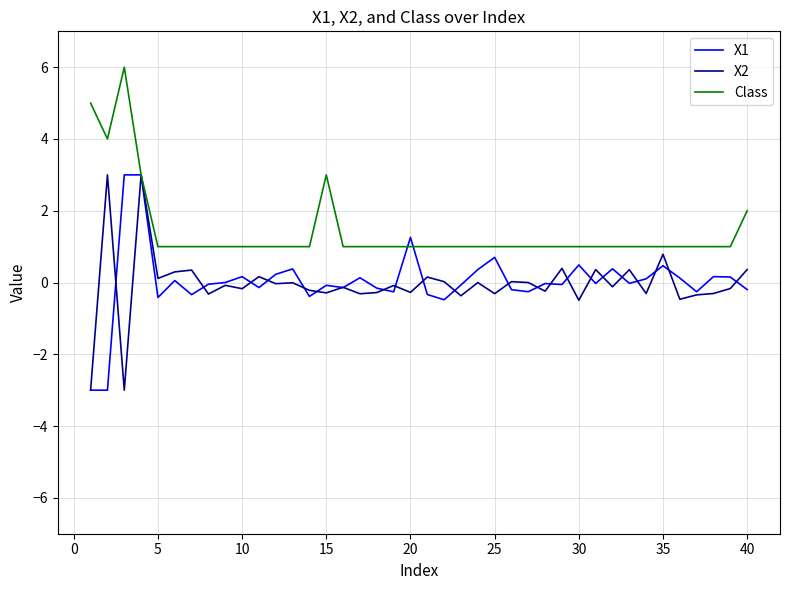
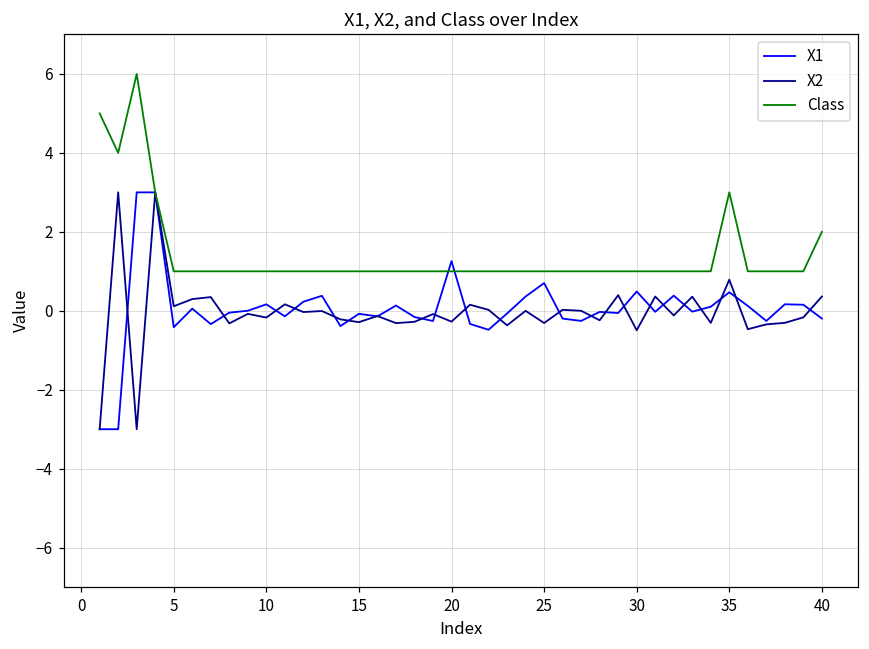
  {
    "X1": {
      "5": -0.4,
      "10": 0.2,
      "15": -0.1,
      "20": 1.3,
      "25": 0.7,
      "30": 0.5,
      "35": 0.5,
      "40": -0.2
    },
    "X2": {
      "5": 0.1,
      "10": -0.2,
      "15": -0.3,
      "20": -0.3,
      "25": -0.3,
      "30": -0.5,
      "35": 0.8,
      "40": 0.4
    },
    "Class": {
      "5": 1,
      "10": 1,
-     "15": 3,
+     "15": 1,
      "20": 1,
      "25": 1,
      "30": 1,
-     "35": 1,
+     "35": 3,
      "40": 2
    }
  }
